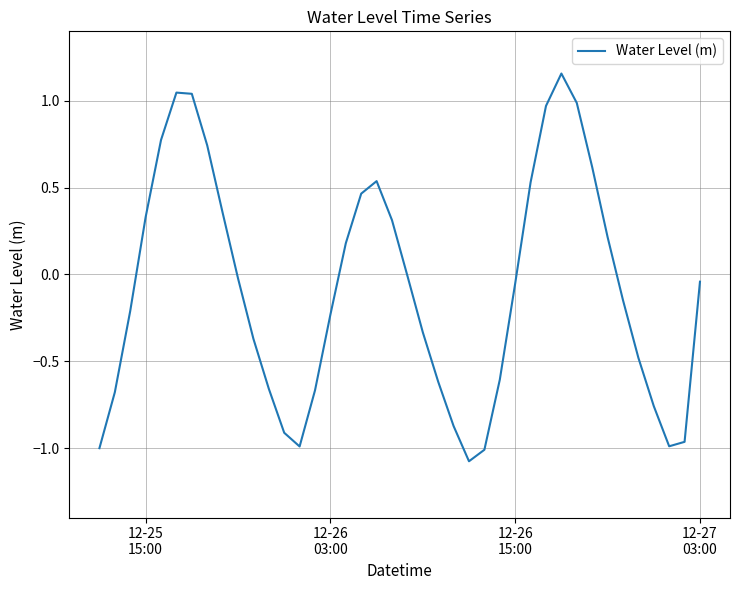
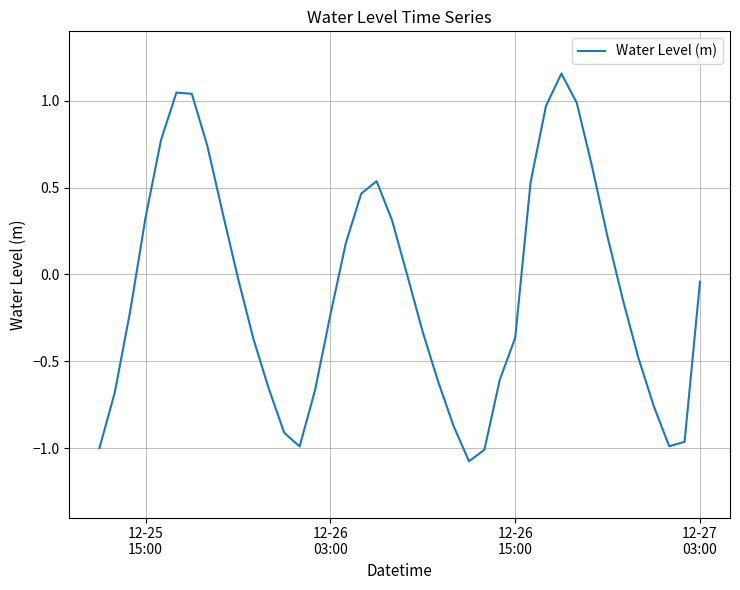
  {
    "12-25 15:00": 0.33,
    "12-26 03:00": -0.23,
-   "12-26 15:00": -0.05,
+   "12-26 15:00": -0.37,
    "12-27 03:00": -0.04
  }
